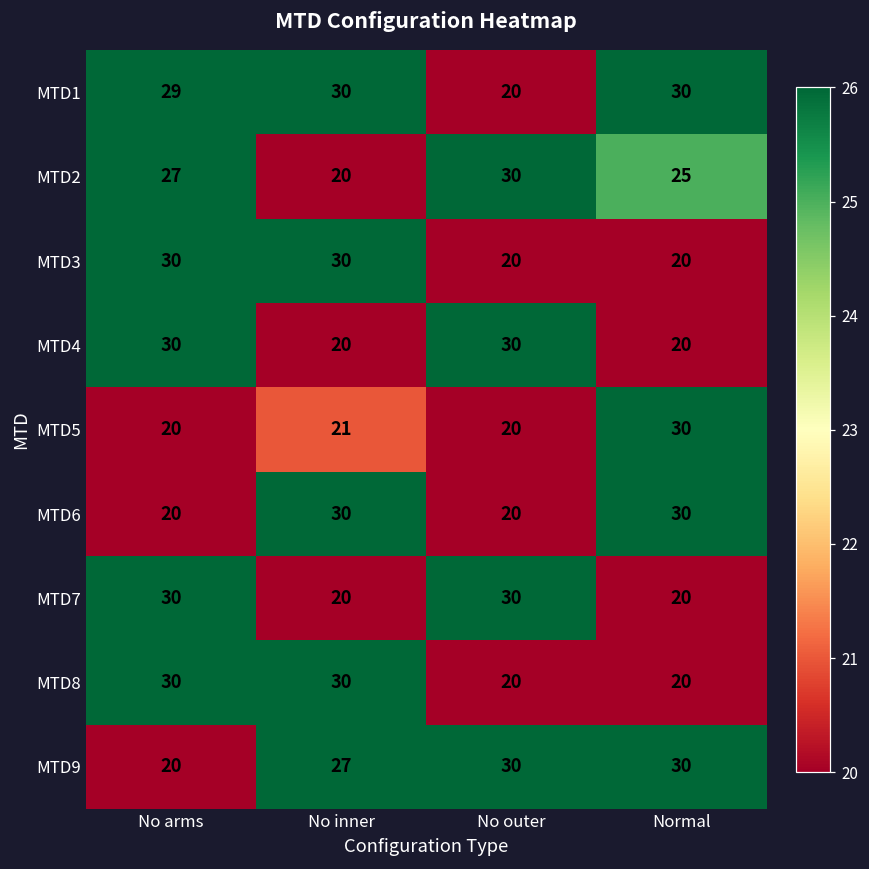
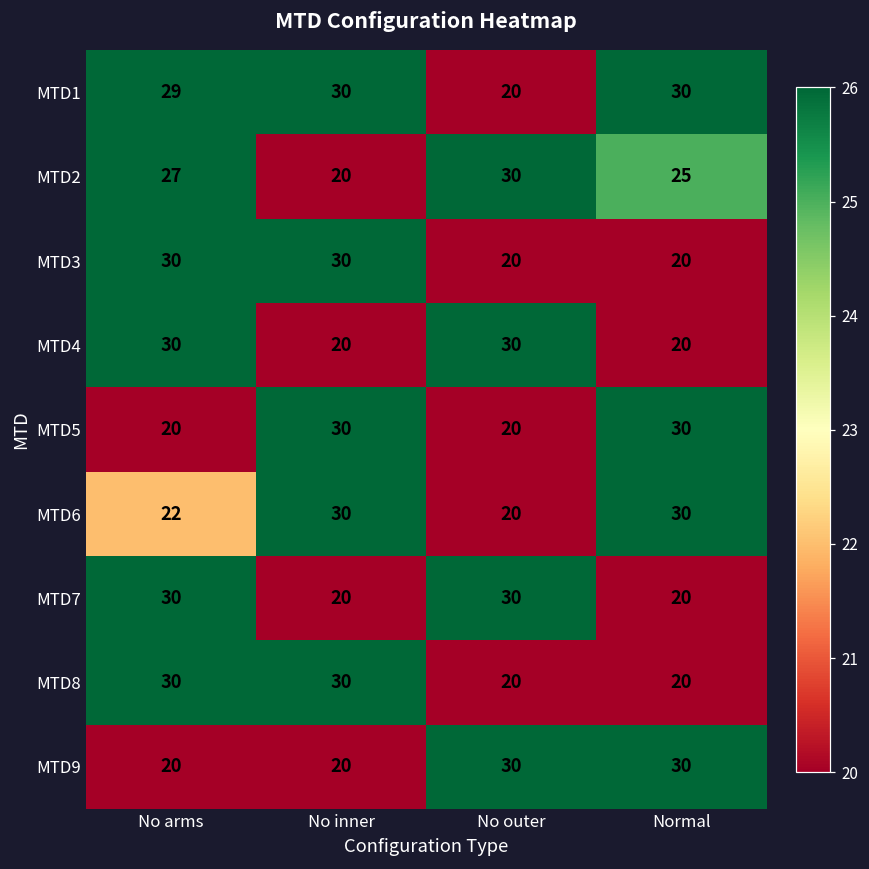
  {
    "MTD1": {
      "No arms": 29,
      "No inner": 30,
      "No outer": 20,
      "Normal": 30
    },
    "MTD2": {
      "No arms": 27,
      "No inner": 20,
      "No outer": 30,
      "Normal": 25
    },
    "MTD3": {
      "No arms": 30,
      "No inner": 30,
      "No outer": 20,
      "Normal": 20
    },
    "MTD4": {
      "No arms": 30,
      "No inner": 20,
      "No outer": 30,
      "Normal": 20
    },
    "MTD5": {
      "No arms": 20,
-     "No inner": 21,
+     "No inner": 30,
      "No outer": 20,
      "Normal": 30
    },
    "MTD6": {
-     "No arms": 20,
+     "No arms": 22,
      "No inner": 30,
      "No outer": 20,
      "Normal": 30
    },
    "MTD7": {
      "No arms": 30,
      "No inner": 20,
      "No outer": 30,
      "Normal": 20
    },
    "MTD8": {
      "No arms": 30,
      "No inner": 30,
      "No outer": 20,
      "Normal": 20
    },
    "MTD9": {
      "No arms": 20,
-     "No inner": 27,
+     "No inner": 20,
      "No outer": 30,
      "Normal": 30
    }
  }
